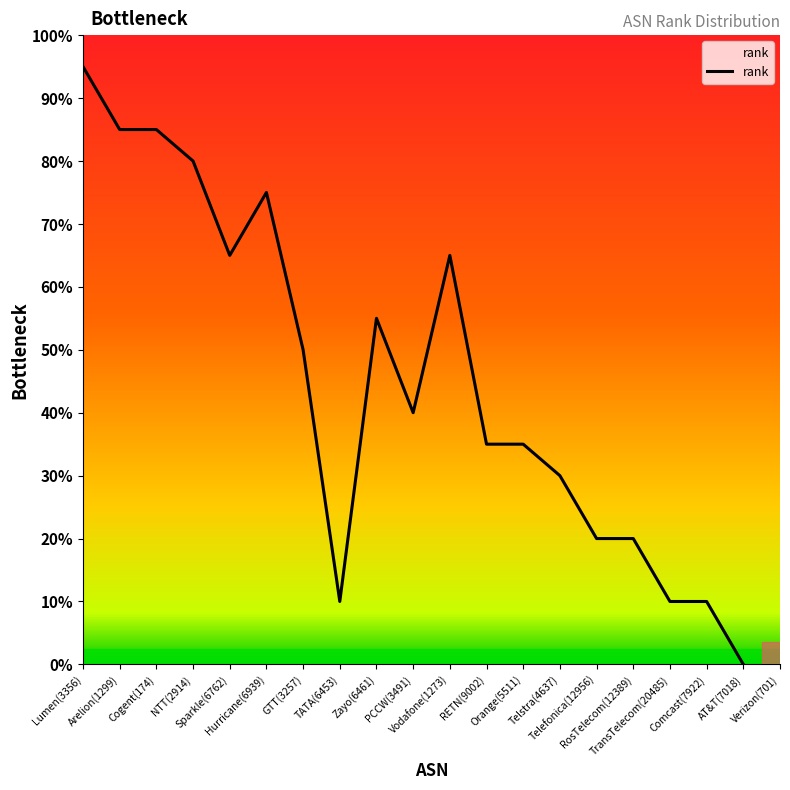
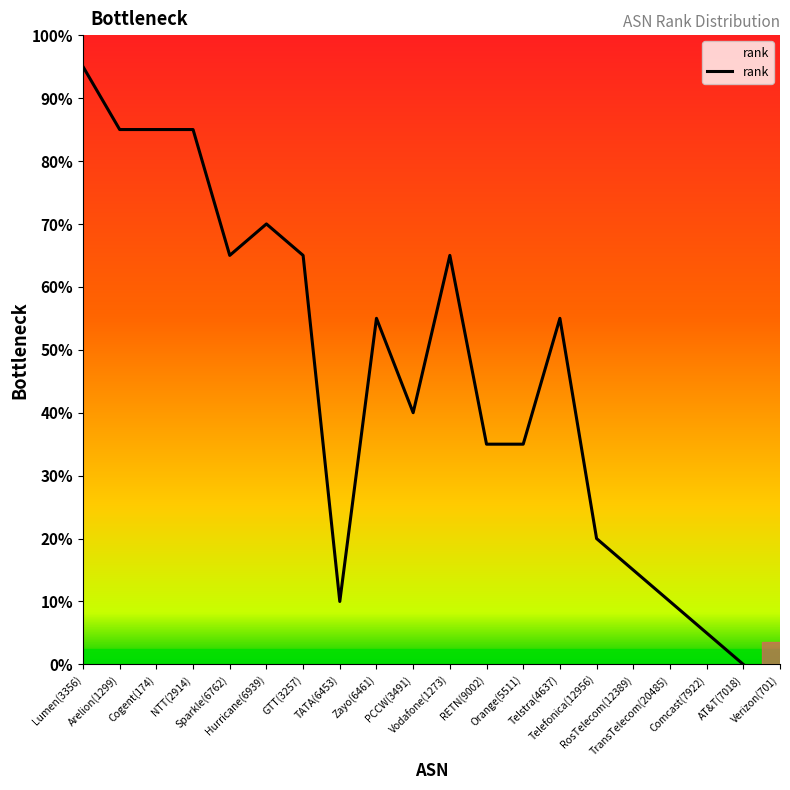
  {
    "rank": {
-     "NTT(2914)": "80%",
-     "Hurricane(6939)": "75%",
-     "GTT(3257)": "50%",
-     "Telstra(4637)": "30%",
-     "RosTelecom(12389)": "20%",
-     "Comcast(7922)": "10%"
+     "NTT(2914)": "85%",
+     "Hurricane(6939)": "70%",
+     "GTT(3257)": "65%",
+     "Telstra(4637)": "55%",
+     "RosTelecom(12389)": "15%",
+     "Comcast(7922)": "5%"
    }
  }
